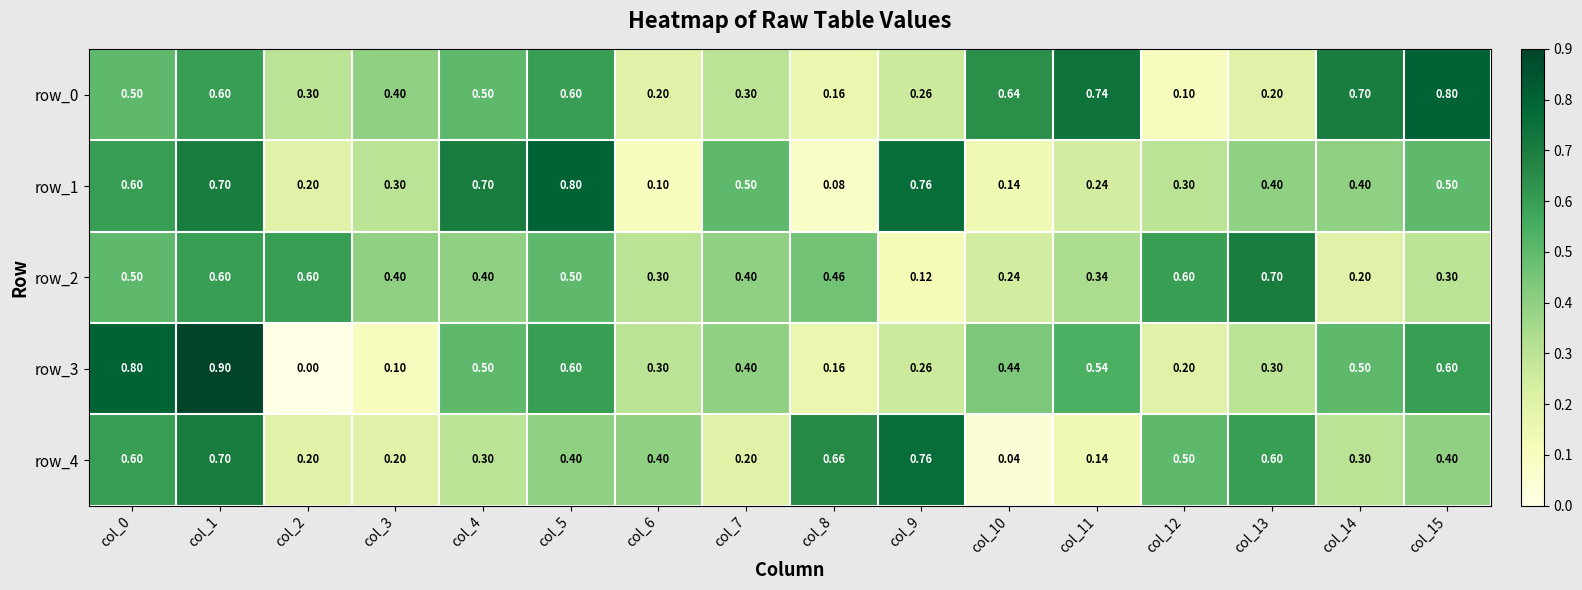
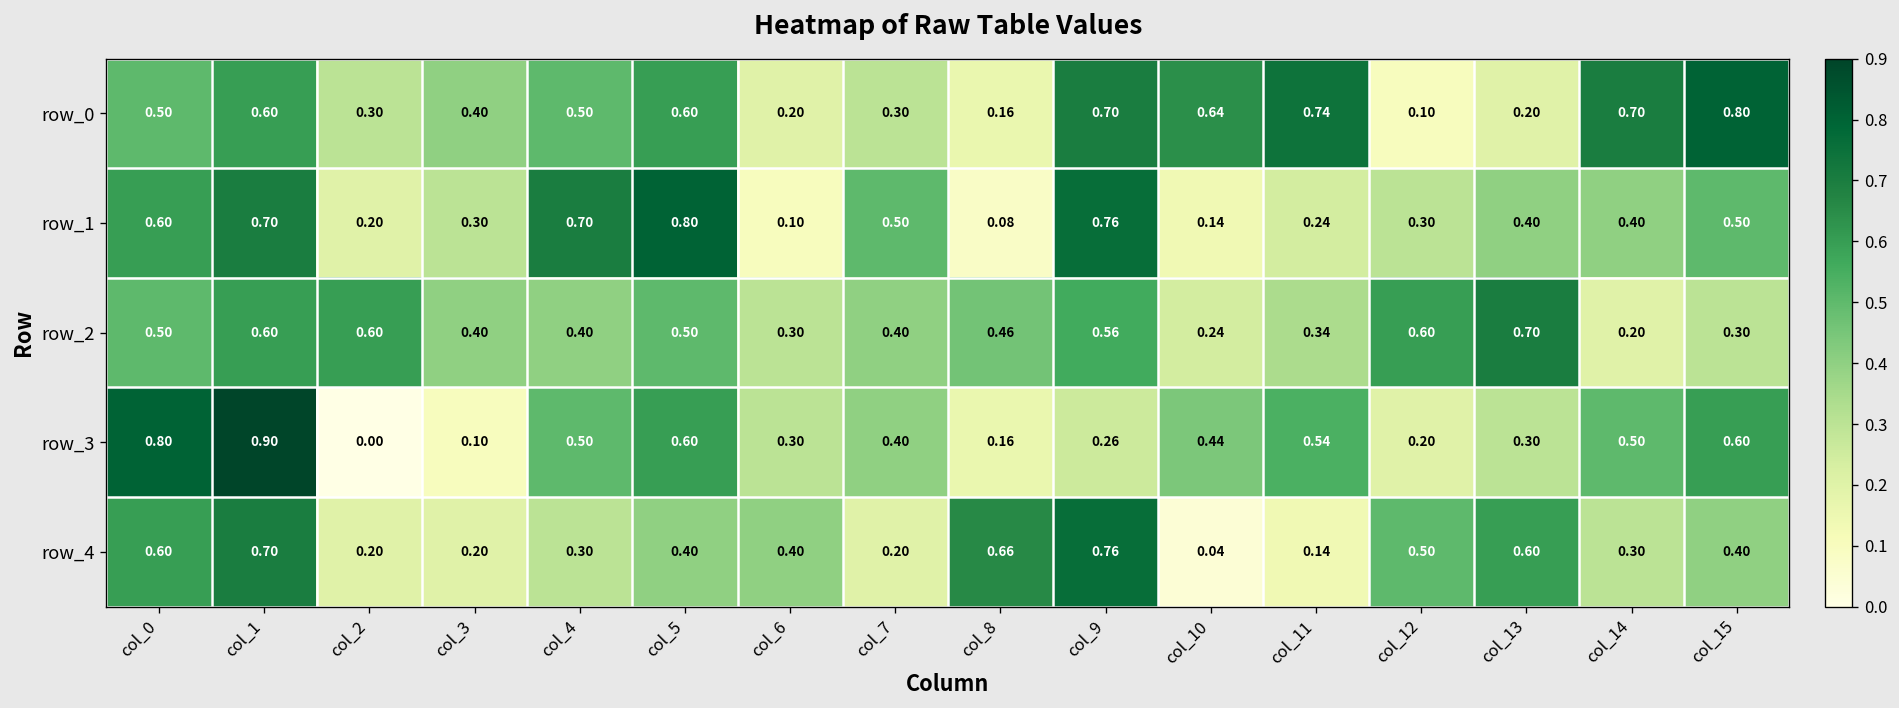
  {
    "row_0": {
      "col_0": 0.50,
      "col_1": 0.60,
      "col_2": 0.30,
      "col_3": 0.40,
      "col_4": 0.50,
      "col_5": 0.60,
      "col_6": 0.20,
      "col_7": 0.30,
      "col_8": 0.16,
-     "col_9": 0.26,
+     "col_9": 0.70,
      "col_10": 0.64,
      "col_11": 0.74,
      "col_12": 0.10,
      "col_13": 0.20,
      "col_14": 0.70,
      "col_15": 0.80
    },
    "row_1": {
      "col_0": 0.60,
      "col_1": 0.70,
      "col_2": 0.20,
      "col_3": 0.30,
      "col_4": 0.70,
      "col_5": 0.80,
      "col_6": 0.10,
      "col_7": 0.50,
      "col_8": 0.08,
      "col_9": 0.76,
      "col_10": 0.14,
      "col_11": 0.24,
      "col_12": 0.30,
      "col_13": 0.40,
      "col_14": 0.40,
      "col_15": 0.50
    },
    "row_2": {
      "col_0": 0.50,
      "col_1": 0.60,
      "col_2": 0.60,
      "col_3": 0.40,
      "col_4": 0.40,
      "col_5": 0.50,
      "col_6": 0.30,
      "col_7": 0.40,
      "col_8": 0.46,
-     "col_9": 0.12,
+     "col_9": 0.56,
      "col_10": 0.24,
      "col_11": 0.34,
      "col_12": 0.60,
      "col_13": 0.70,
      "col_14": 0.20,
      "col_15": 0.30
    },
    "row_3": {
      "col_0": 0.80,
      "col_1": 0.90,
      "col_2": 0.00,
      "col_3": 0.10,
      "col_4": 0.50,
      "col_5": 0.60,
      "col_6": 0.30,
      "col_7": 0.40,
      "col_8": 0.16,
      "col_9": 0.26,
      "col_10": 0.44,
      "col_11": 0.54,
      "col_12": 0.20,
      "col_13": 0.30,
      "col_14": 0.50,
      "col_15": 0.60
    },
    "row_4": {
      "col_0": 0.60,
      "col_1": 0.70,
      "col_2": 0.20,
      "col_3": 0.20,
      "col_4": 0.30,
      "col_5": 0.40,
      "col_6": 0.40,
      "col_7": 0.20,
      "col_8": 0.66,
      "col_9": 0.76,
      "col_10": 0.04,
      "col_11": 0.14,
      "col_12": 0.50,
      "col_13": 0.60,
      "col_14": 0.30,
      "col_15": 0.40
    }
  }
